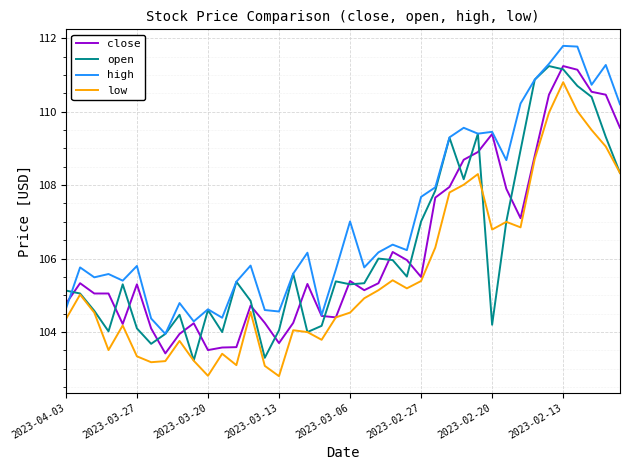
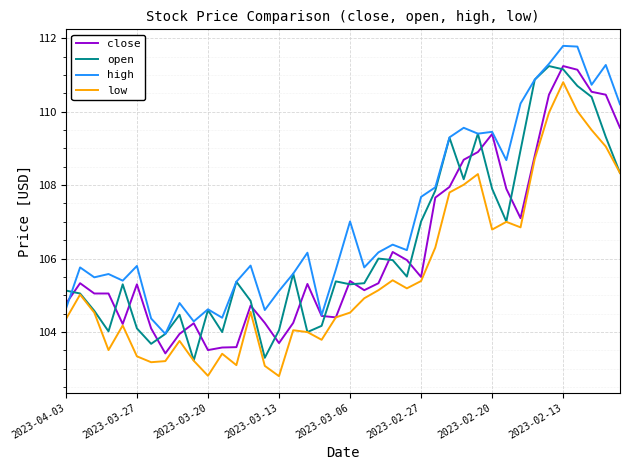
  {
    "close": {
      "2023-04-03": 104.8,
      "2023-03-27": 105.3,
      "2023-03-20": 103.5,
      "2023-03-13": 103.7,
      "2023-03-06": 105.4,
      "2023-02-27": 105.5,
      "2023-02-13": 111.2
    },
    "open": {
      "2023-04-03": 105.1,
      "2023-03-27": 104.1,
      "2023-03-13": 104.1,
      "2023-03-06": 105.3,
      "2023-02-27": 107.0,
-     "2023-02-20": 104.2,
+     "2023-02-20": 107.9,
      "2023-02-13": 111.2
    },
    "high": {
      "2023-04-03": 104.6,
      "2023-03-27": 105.8,
-     "2023-03-13": 104.6,
+     "2023-03-13": 105.1,
      "2023-03-06": 107.0,
      "2023-02-27": 107.7,
      "2023-02-13": 111.8
    },
    "low": {
      "2023-04-03": 104.4,
      "2023-03-27": 103.3,
      "2023-03-20": 102.8,
      "2023-03-13": 102.8,
      "2023-03-06": 104.5,
      "2023-02-27": 105.4,
      "2023-02-20": 106.8,
      "2023-02-13": 110.8
    }
  }
